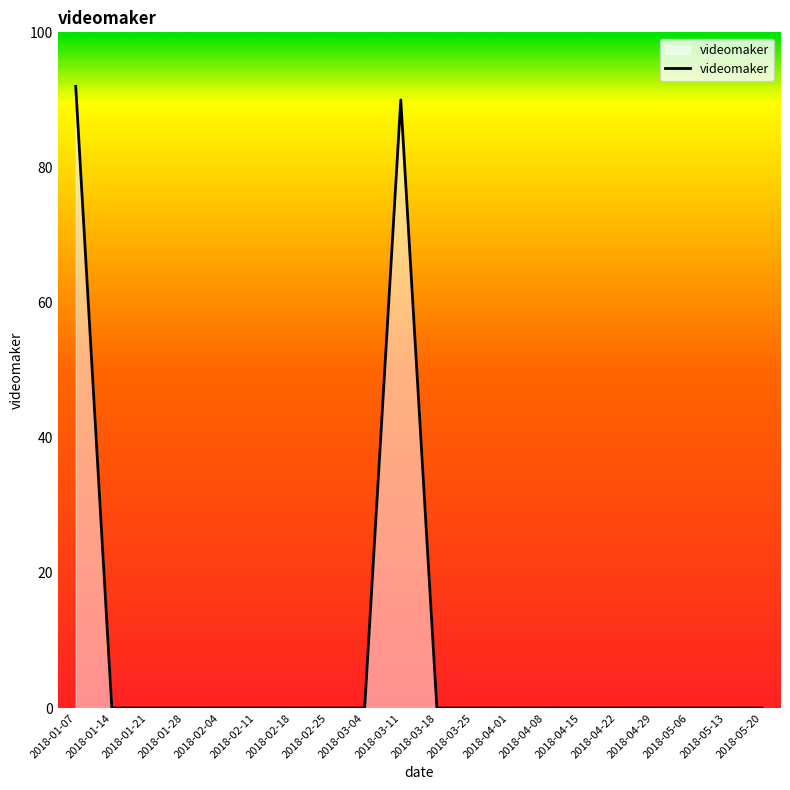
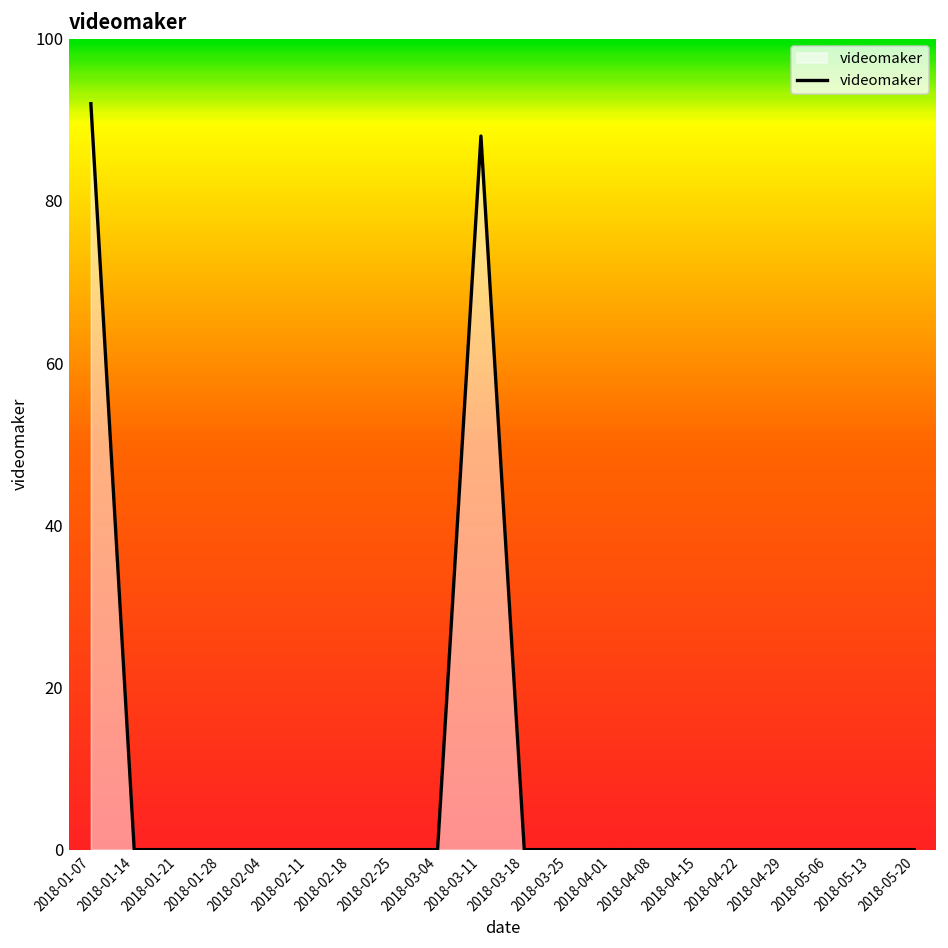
  {
    "2018-01-07": 92,
    "2018-01-14": 0,
    "2018-01-21": 0,
    "2018-01-28": 0,
    "2018-02-04": 0,
    "2018-02-11": 0,
    "2018-02-18": 0,
    "2018-02-25": 0,
    "2018-03-04": 0,
-   "2018-03-11": 90,
+   "2018-03-11": 88,
    "2018-03-18": 0,
    "2018-03-25": 0,
    "2018-04-01": 0,
    "2018-04-08": 0,
    "2018-04-15": 0,
    "2018-04-22": 0,
    "2018-04-29": 0,
    "2018-05-06": 0,
    "2018-05-13": 0,
    "2018-05-20": 0
  }
